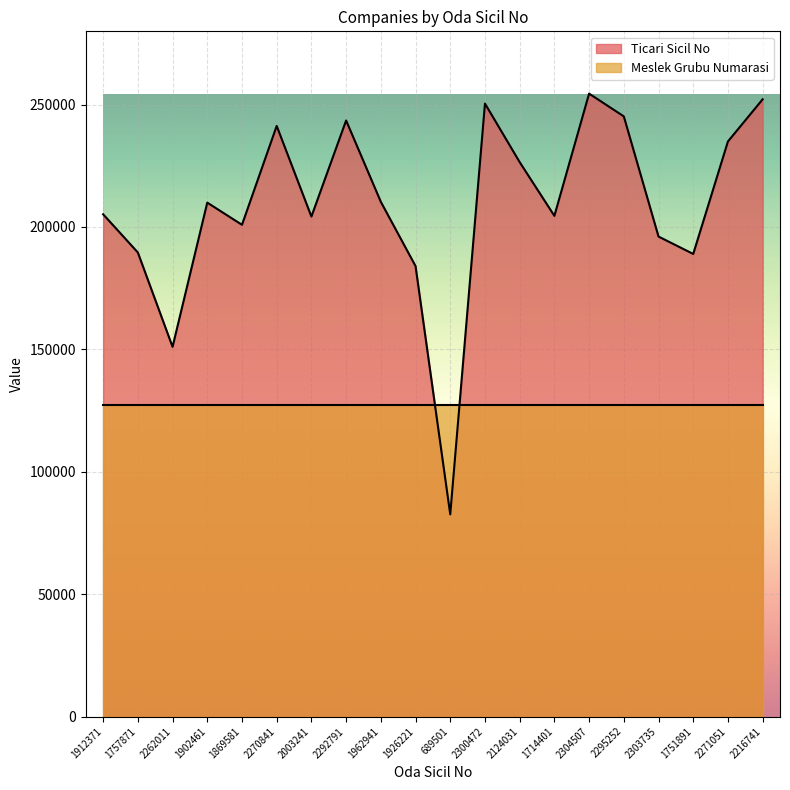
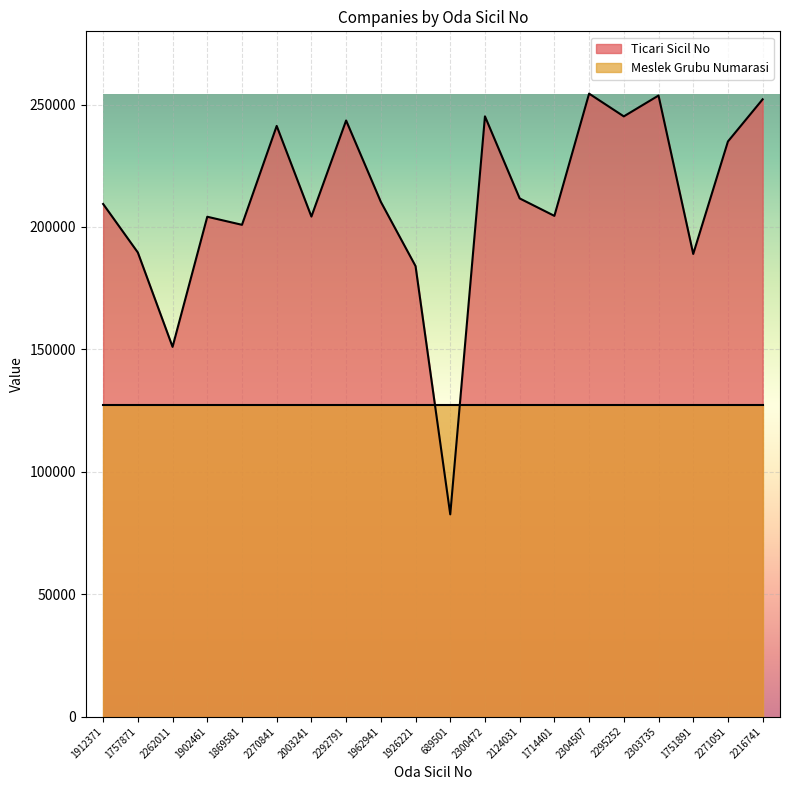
  {
    "Ticari Sicil No": {
-     "1912371": 205000,
+     "1912371": 209000,
      "1757871": 190000,
      "2262011": 151000,
-     "1902461": 210000,
+     "1902461": 204000,
      "1869581": 201000,
      "2270841": 241000,
      "2003241": 204000,
      "2292791": 243000,
      "1962941": 210000,
      "1926221": 184000,
      "689501": 83000,
-     "2300472": 250000,
-     "2124031": 226000,
+     "2300472": 245000,
+     "2124031": 212000,
      "1714401": 205000,
      "2304507": 254000,
      "2295252": 245000,
-     "2303735": 196000,
+     "2303735": 254000,
      "1751891": 189000,
      "2271051": 235000,
      "2216741": 252000
    },
    "Meslek Grubu Numarasi": {
      "1912371": 127000,
      "1757871": 127000,
      "2262011": 127000,
      "1902461": 127000,
      "1869581": 127000,
      "2270841": 127000,
      "2003241": 127000,
      "2292791": 127000,
      "1962941": 127000,
      "1926221": 127000,
      "689501": 127000,
      "2300472": 127000,
      "2124031": 127000,
      "1714401": 127000,
      "2304507": 127000,
      "2295252": 127000,
      "2303735": 127000,
      "1751891": 127000,
      "2271051": 127000,
      "2216741": 127000
    }
  }
